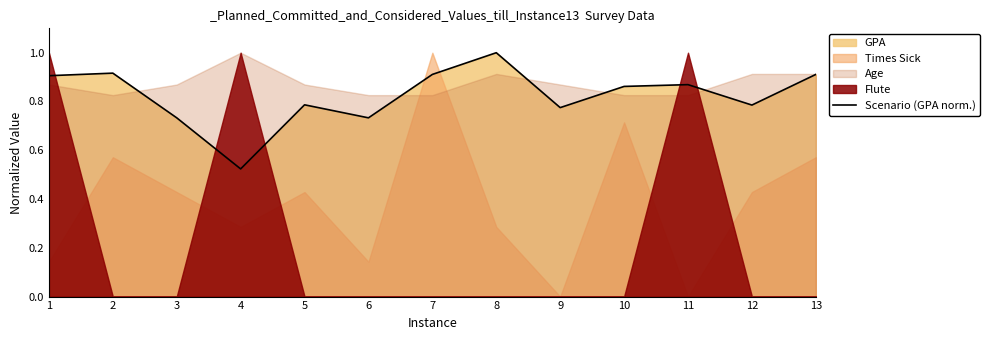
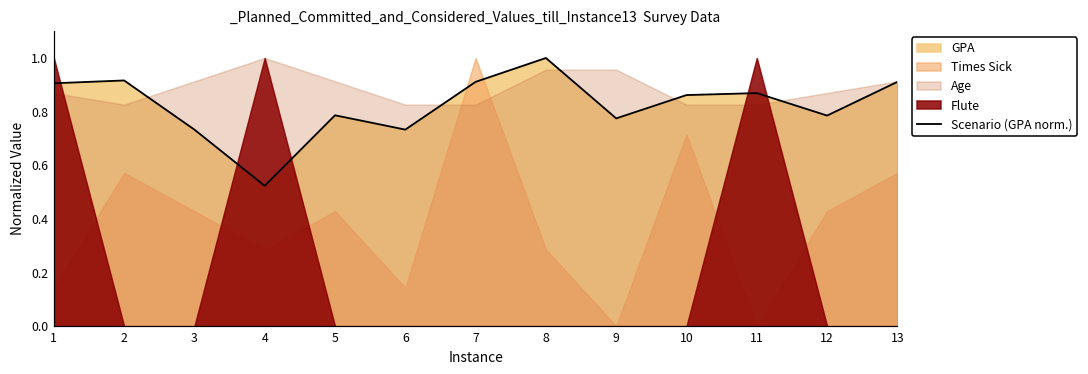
  {
    "Age": {
      "1": 0.87,
      "2": 0.83,
-     "3": 0.87,
-     "5": 0.87,
+     "3": 0.91,
+     "5": 0.91,
      "6": 0.83,
      "7": 0.83,
-     "8": 0.91,
-     "9": 0.87,
+     "8": 0.96,
+     "9": 0.96,
      "10": 0.83,
      "11": 0.83,
-     "12": 0.91
+     "12": 0.87
    },
    "Flute": {
      "1": 1.00,
      "2": 0.00,
      "3": 0.00,
      "5": 0.00,
      "6": 0.00,
      "7": 0.00,
      "8": 0.00,
      "10": 0.00,
      "11": 1.00,
      "12": 0.00,
      "13": 0.00
    }
  }
